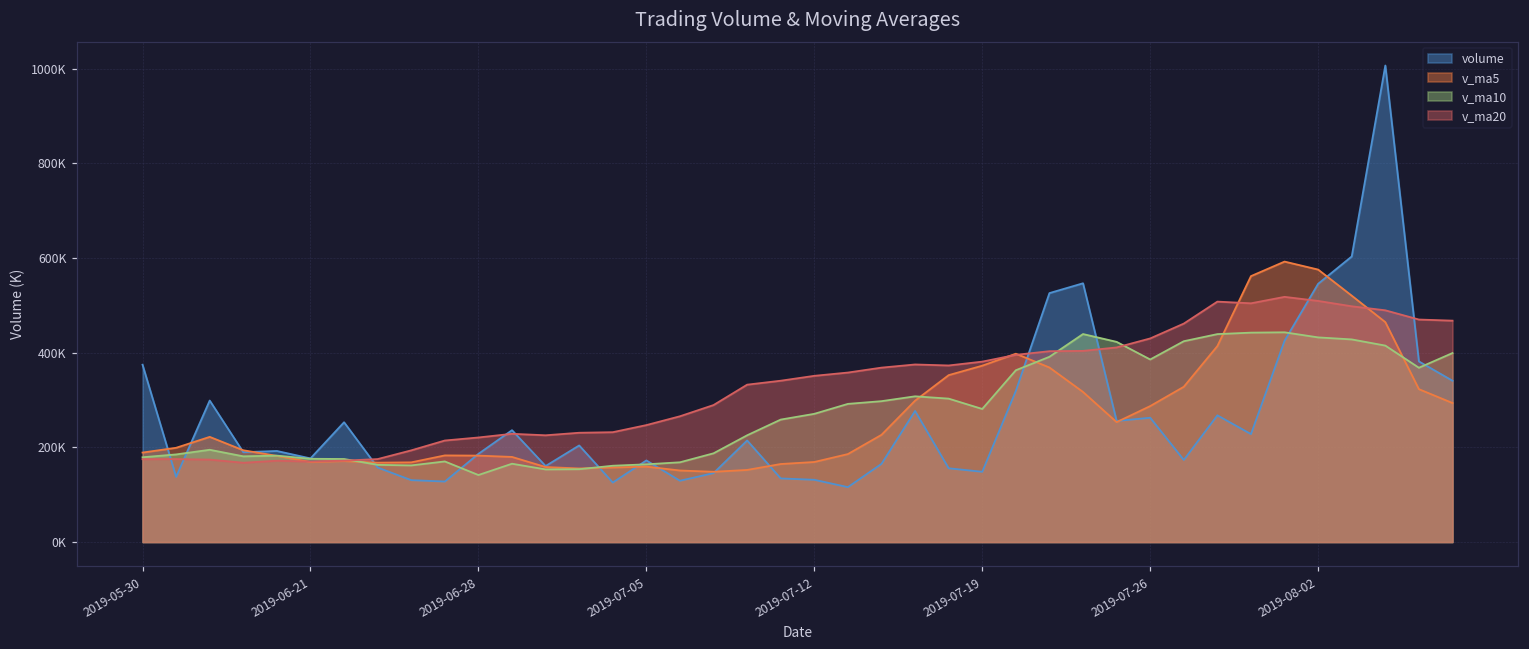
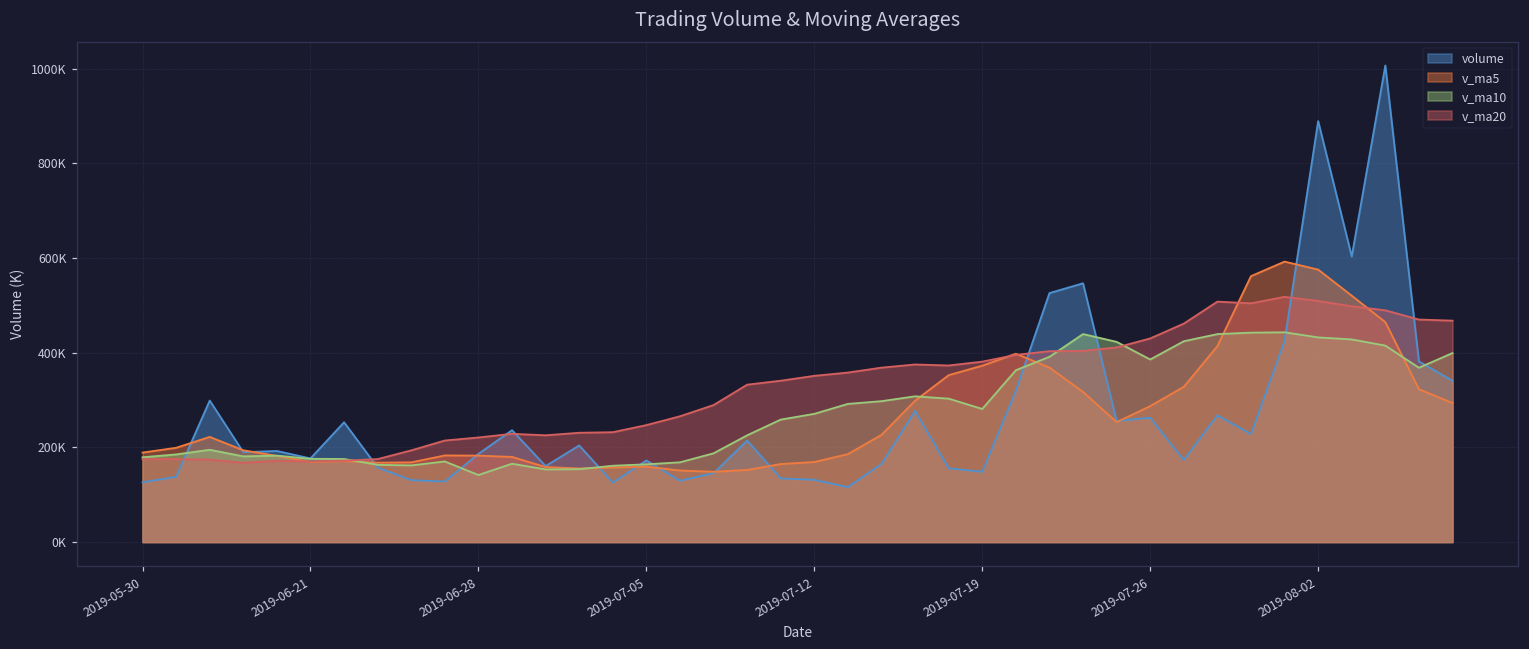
  {
    "volume": {
-     "2019-05-30": 370000,
+     "2019-05-30": 130000,
      "2019-07-05": 170000,
      "2019-07-12": 130000,
      "2019-07-19": 150000,
      "2019-07-26": 260000,
-     "2019-08-02": 550000
+     "2019-08-02": 890000
    },
    "v_ma10": {
      "2019-06-28": 140000,
      "2019-07-12": 270000,
      "2019-07-19": 280000,
      "2019-07-26": 390000,
      "2019-08-02": 430000
    }
  }
